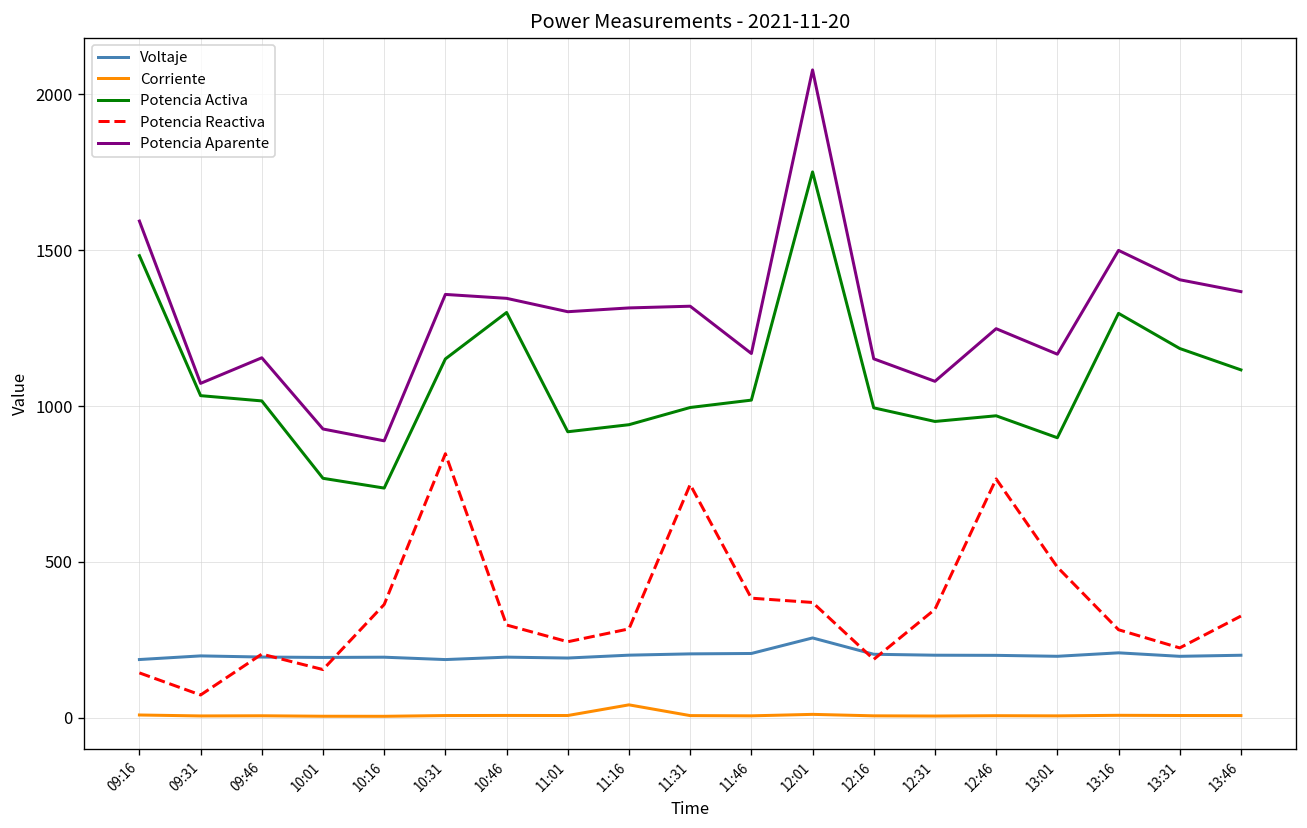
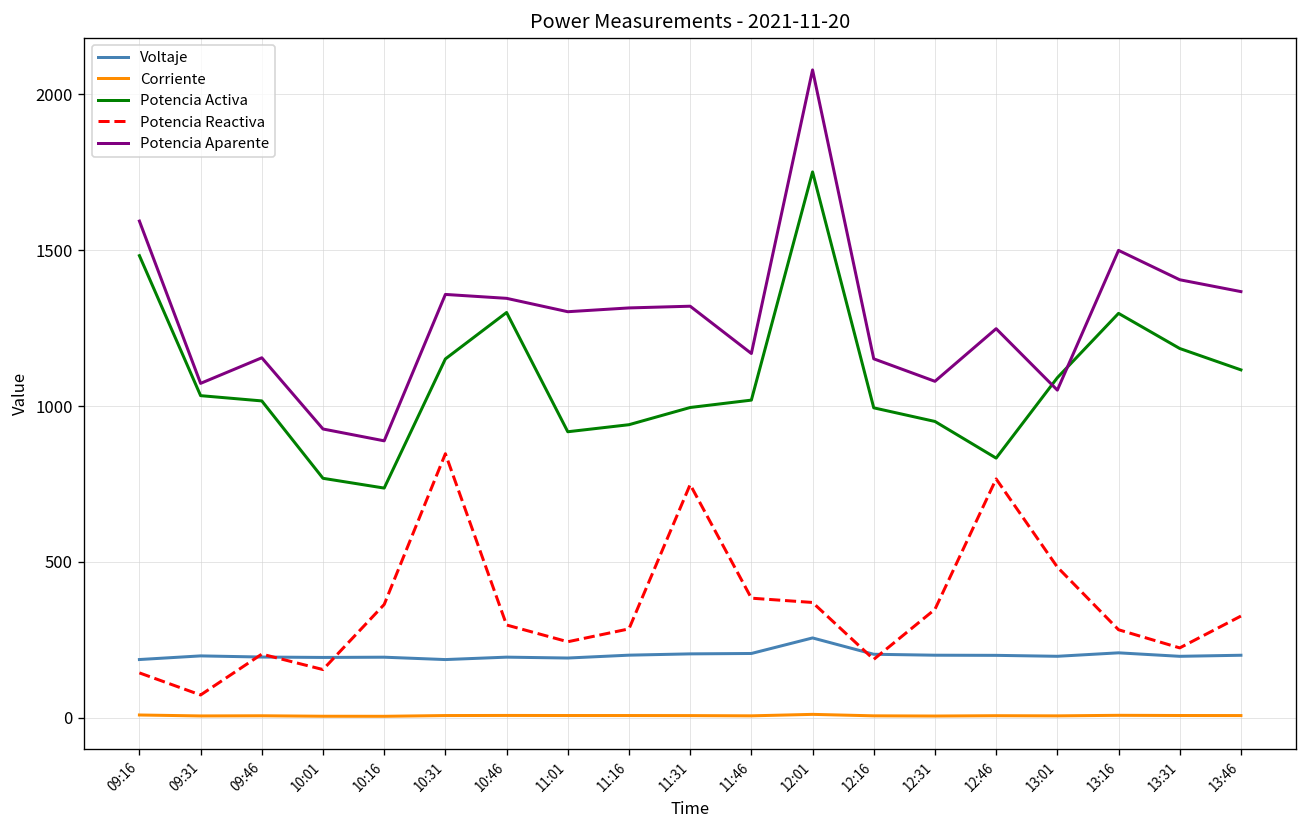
  {
    "Voltaje": {
      "09:16": 190,
      "09:31": 200,
      "10:01": 190,
      "10:16": 190,
      "10:31": 190,
      "10:46": 190,
      "11:01": 190,
      "11:16": 200,
      "11:31": 210,
      "11:46": 210,
      "12:01": 260,
      "12:16": 200,
      "12:31": 200,
      "12:46": 200,
      "13:01": 200,
      "13:16": 210,
      "13:31": 200,
      "13:46": 200
    },
    "Corriente": {
      "09:16": 10,
      "09:31": 10,
      "09:46": 10,
      "10:01": 10,
      "10:16": 0,
      "10:31": 10,
      "10:46": 10,
      "11:01": 10,
-     "11:16": 40,
+     "11:16": 10,
      "11:31": 10,
      "11:46": 10,
      "12:01": 10,
      "12:16": 10,
      "12:31": 10,
      "12:46": 10,
      "13:01": 10,
      "13:16": 10,
      "13:31": 10,
      "13:46": 10
    },
    "Potencia Activa": {
      "09:16": 1480,
      "09:31": 1030,
      "09:46": 1020,
      "10:01": 770,
      "10:16": 740,
      "10:31": 1150,
      "10:46": 1300,
      "11:01": 920,
      "11:16": 940,
      "11:31": 1000,
      "11:46": 1020,
      "12:01": 1750,
      "12:16": 990,
      "12:31": 950,
-     "12:46": 970,
-     "13:01": 900,
+     "12:46": 830,
+     "13:01": 1090,
      "13:16": 1300,
      "13:31": 1180,
      "13:46": 1120
    },
    "Potencia Reactiva": {
      "09:16": 140,
      "09:31": 70,
      "10:01": 150,
      "10:16": 360,
      "10:31": 850,
      "10:46": 300,
      "11:01": 240,
      "11:16": 290,
      "11:31": 750,
      "11:46": 380,
      "12:01": 370,
      "12:16": 190,
      "12:31": 350,
      "12:46": 770,
      "13:01": 480,
      "13:16": 280,
      "13:31": 220,
      "13:46": 330
    },
    "Potencia Aparente": {
      "09:16": 1590,
      "09:31": 1070,
      "09:46": 1150,
      "10:01": 930,
      "10:16": 890,
      "10:31": 1360,
      "10:46": 1350,
      "11:01": 1300,
      "11:16": 1310,
      "11:31": 1320,
      "11:46": 1170,
      "12:01": 2080,
      "12:16": 1150,
      "12:31": 1080,
      "12:46": 1250,
-     "13:01": 1170,
+     "13:01": 1050,
      "13:16": 1500,
      "13:31": 1400,
      "13:46": 1370
    }
  }
